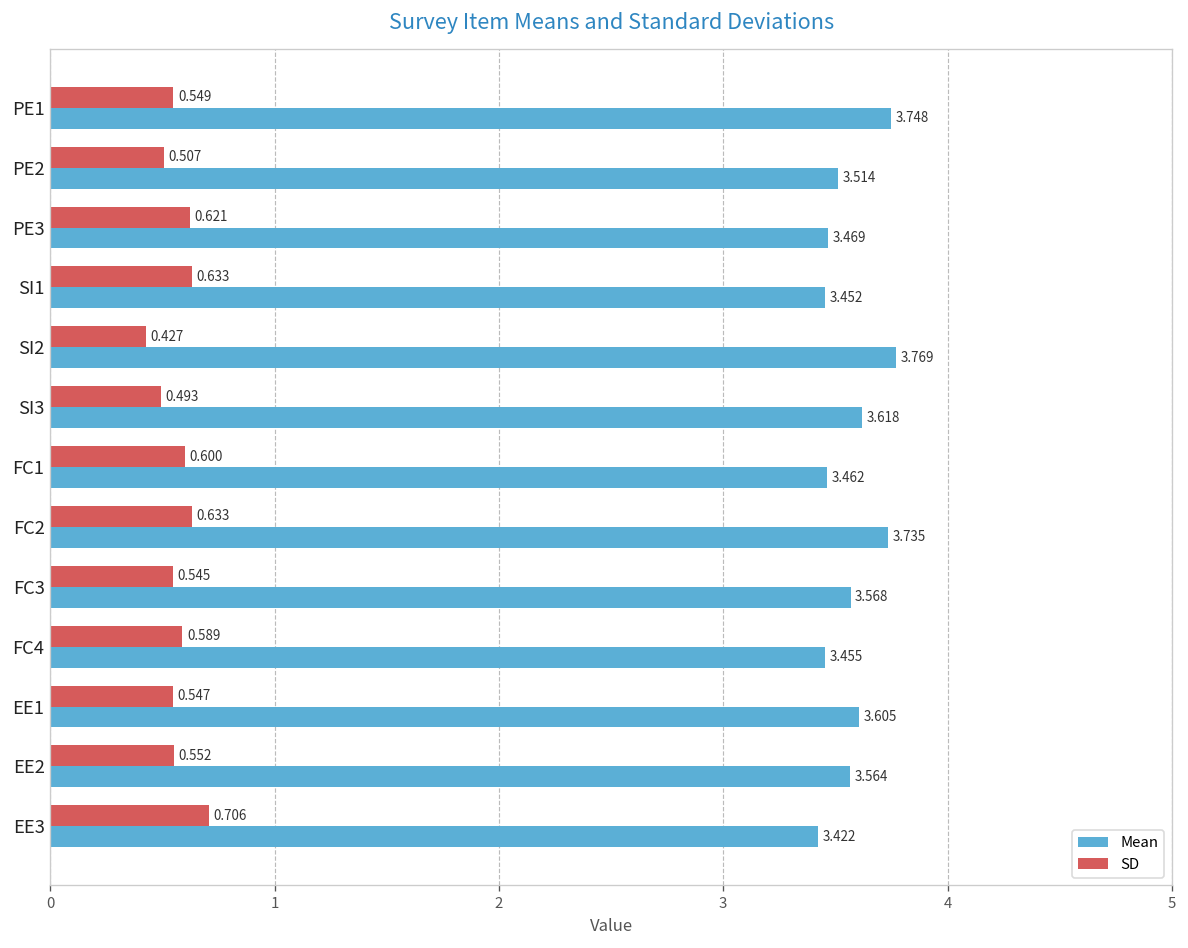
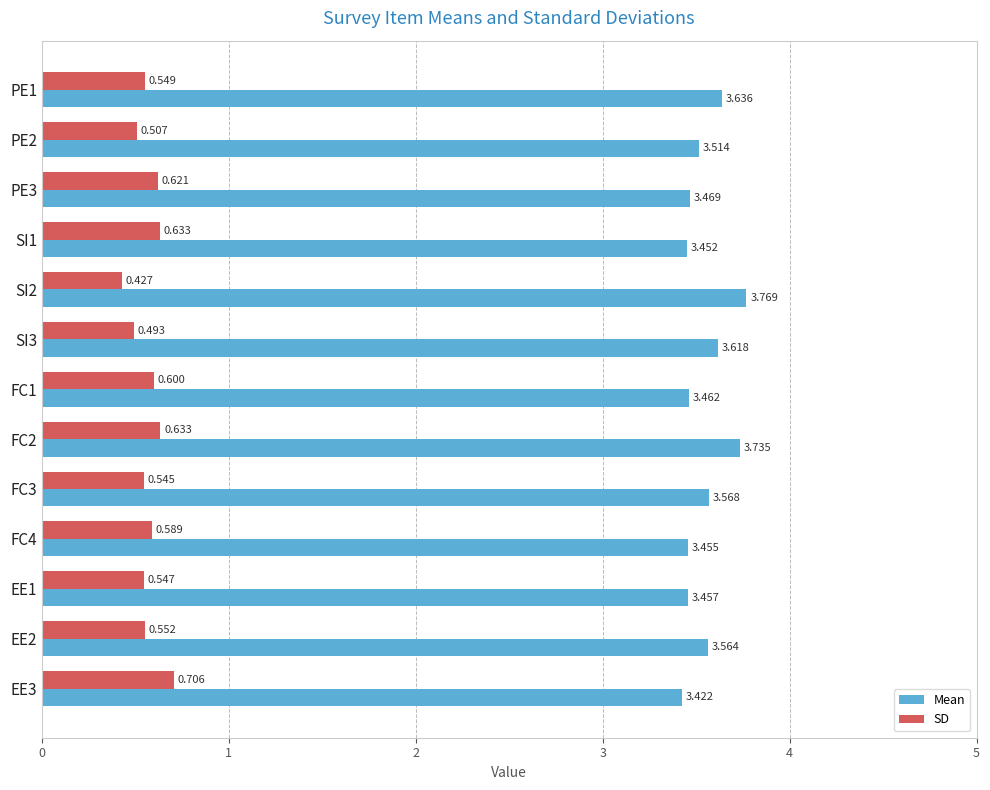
  {
    "Mean": {
-     "PE1": 3.748,
+     "PE1": 3.636,
      "PE2": 3.514,
      "PE3": 3.469,
      "SI1": 3.452,
      "SI2": 3.769,
      "SI3": 3.618,
      "FC1": 3.462,
      "FC2": 3.735,
      "FC3": 3.568,
      "FC4": 3.455,
-     "EE1": 3.605,
+     "EE1": 3.457,
      "EE2": 3.564,
      "EE3": 3.422
    },
    "SD": {
      "PE1": 0.549,
      "PE2": 0.507,
      "PE3": 0.621,
      "SI1": 0.633,
      "SI2": 0.427,
      "SI3": 0.493,
      "FC1": 0.600,
      "FC2": 0.633,
      "FC3": 0.545,
      "FC4": 0.589,
      "EE1": 0.547,
      "EE2": 0.552,
      "EE3": 0.706
    }
  }
